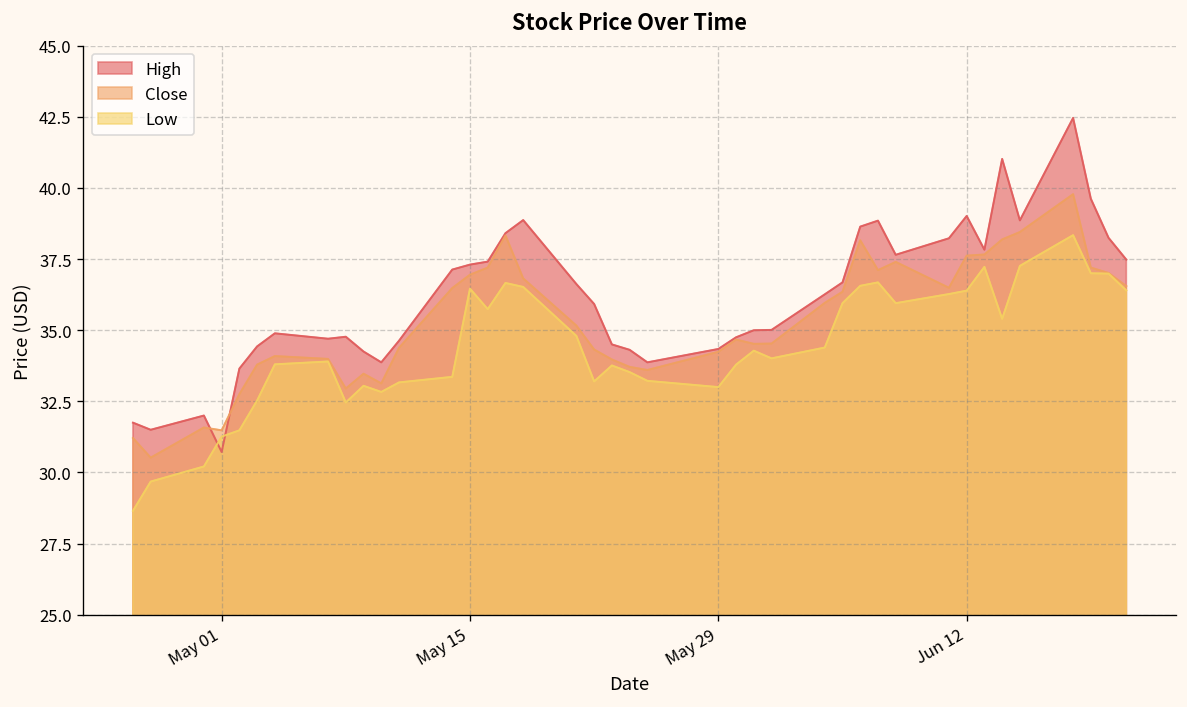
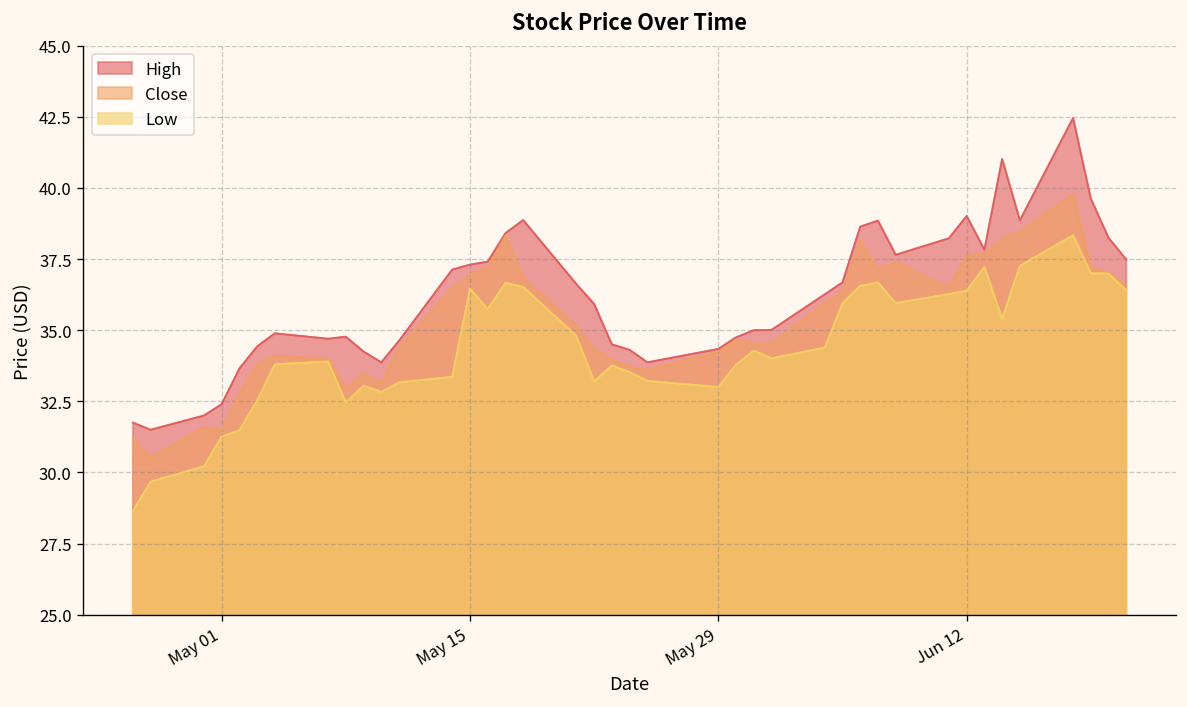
  {
    "High": {
-     "May 01": 30.7,
+     "May 01": 32.4,
      "May 15": 37.3,
      "Jun 12": 39.0
    }
  }
